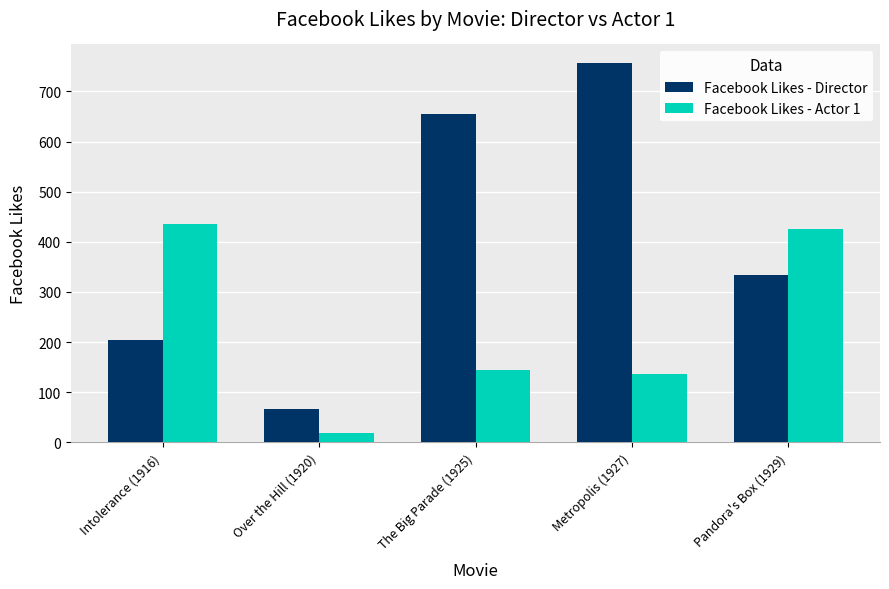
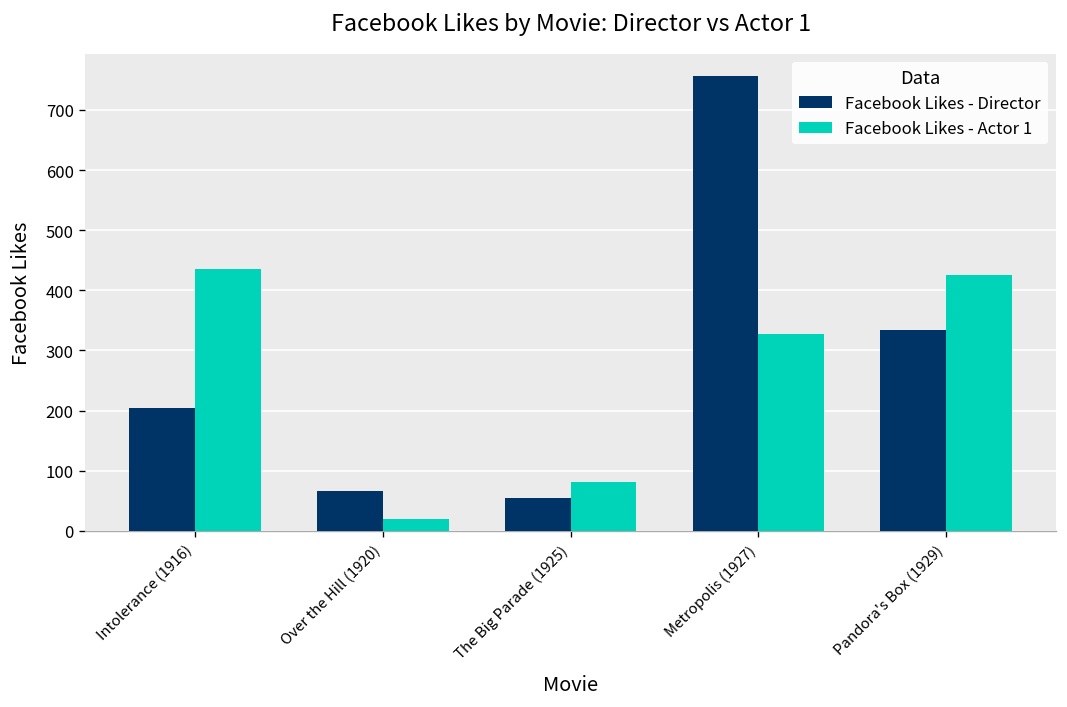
  {
    "Facebook Likes - Director": {
      "Intolerance (1916)": 200,
      "Over the Hill (1920)": 70,
-     "The Big Parade (1925)": 660,
+     "The Big Parade (1925)": 50,
      "Metropolis (1927)": 760,
      "Pandora's Box (1929)": 330
    },
    "Facebook Likes - Actor 1": {
      "Intolerance (1916)": 440,
      "Over the Hill (1920)": 20,
-     "The Big Parade (1925)": 140,
-     "Metropolis (1927)": 140,
+     "The Big Parade (1925)": 80,
+     "Metropolis (1927)": 330,
      "Pandora's Box (1929)": 430
    }
  }
